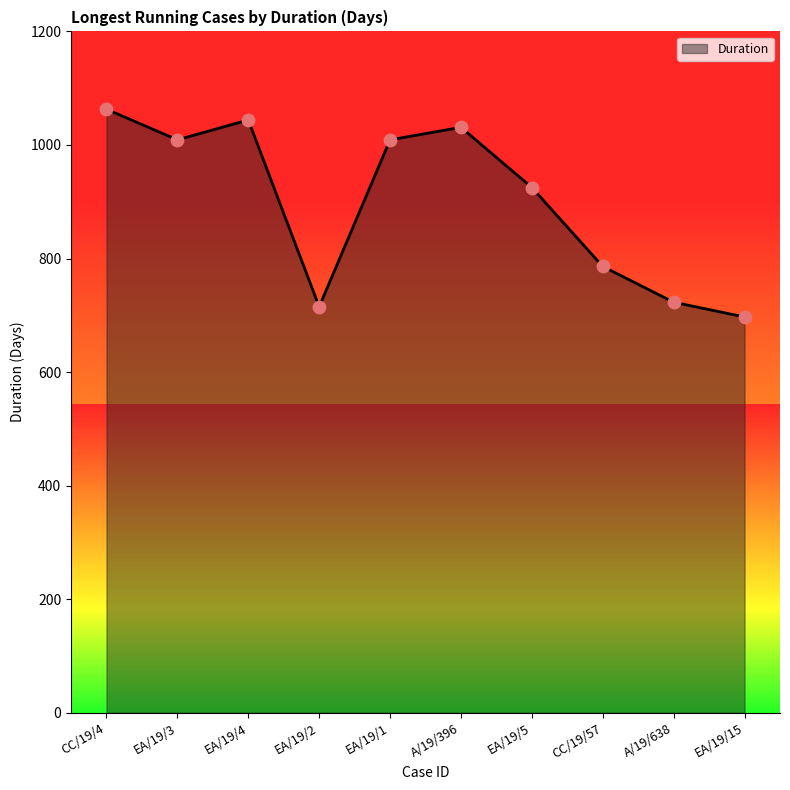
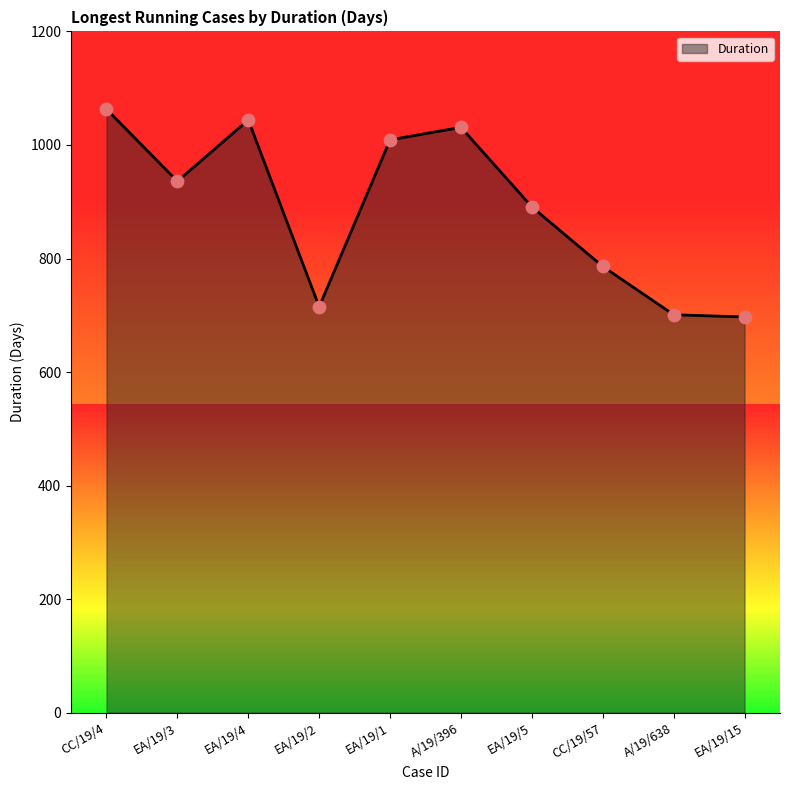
  {
    "CC/19/4": 1060,
-   "EA/19/3": 1010,
+   "EA/19/3": 940,
    "EA/19/4": 1040,
    "EA/19/2": 720,
    "EA/19/1": 1010,
    "A/19/396": 1030,
-   "EA/19/5": 930,
+   "EA/19/5": 890,
    "CC/19/57": 790,
-   "A/19/638": 720,
+   "A/19/638": 700,
    "EA/19/15": 700
  }
